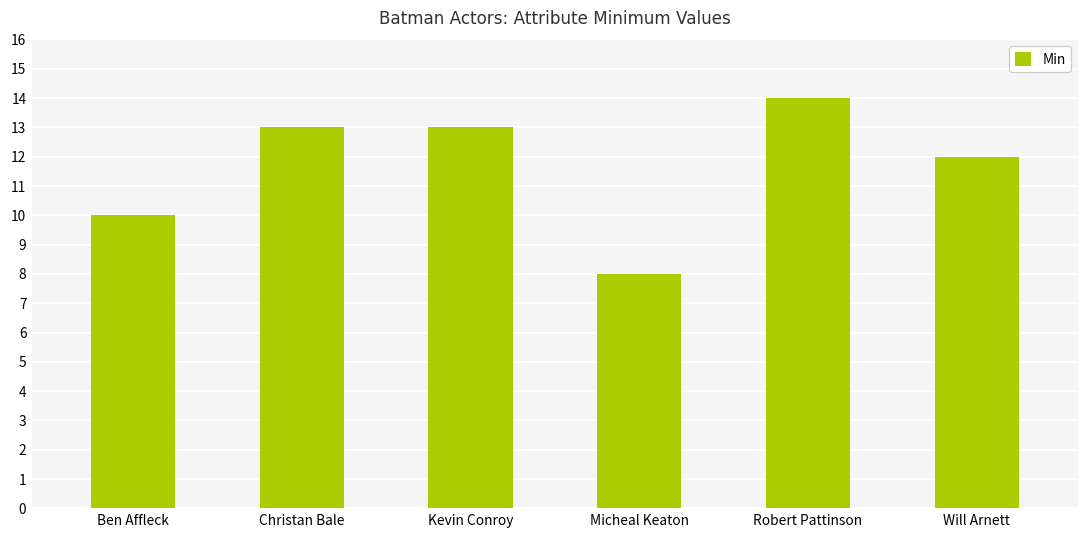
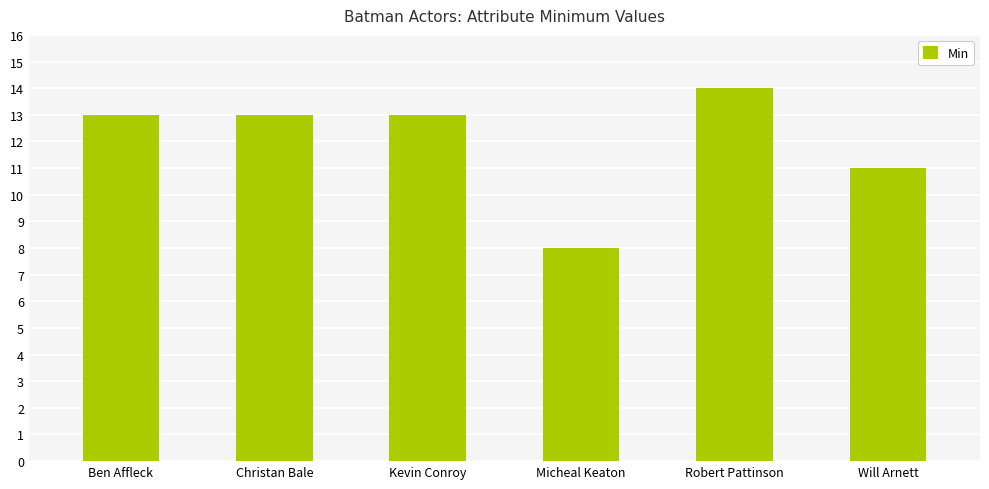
  {
-   "Ben Affleck": 10,
+   "Ben Affleck": 13,
    "Christan Bale": 13,
    "Kevin Conroy": 13,
    "Micheal Keaton": 8,
    "Robert Pattinson": 14,
-   "Will Arnett": 12
+   "Will Arnett": 11
  }
